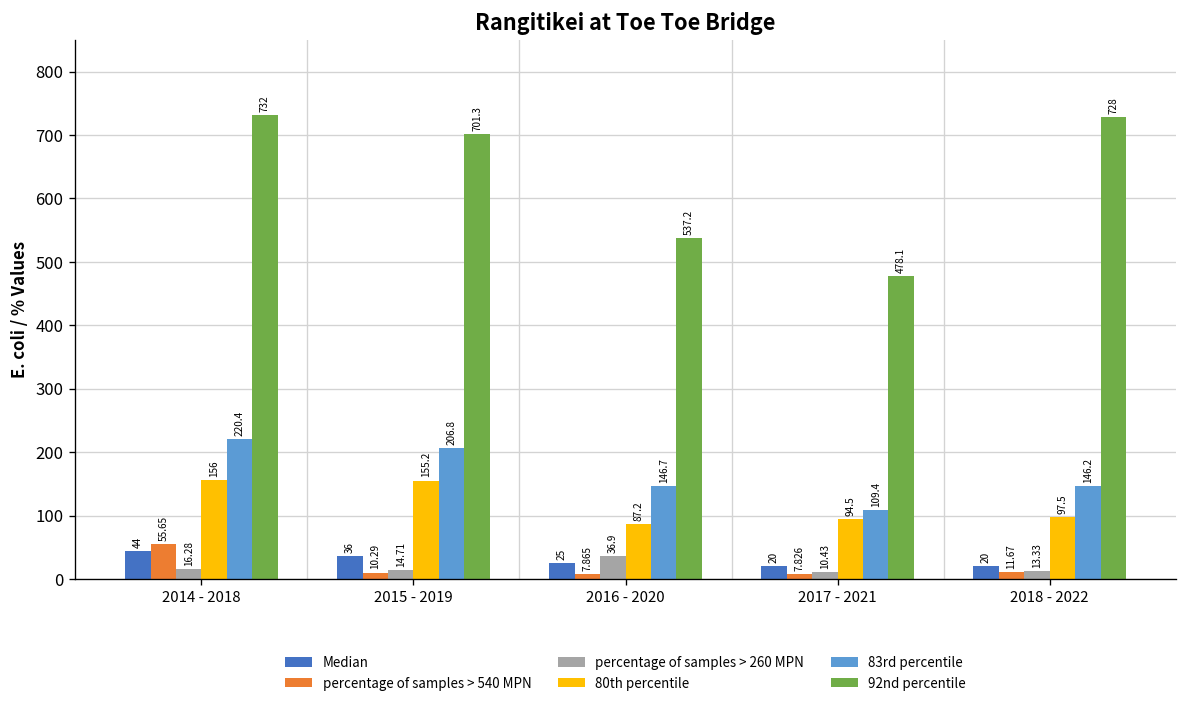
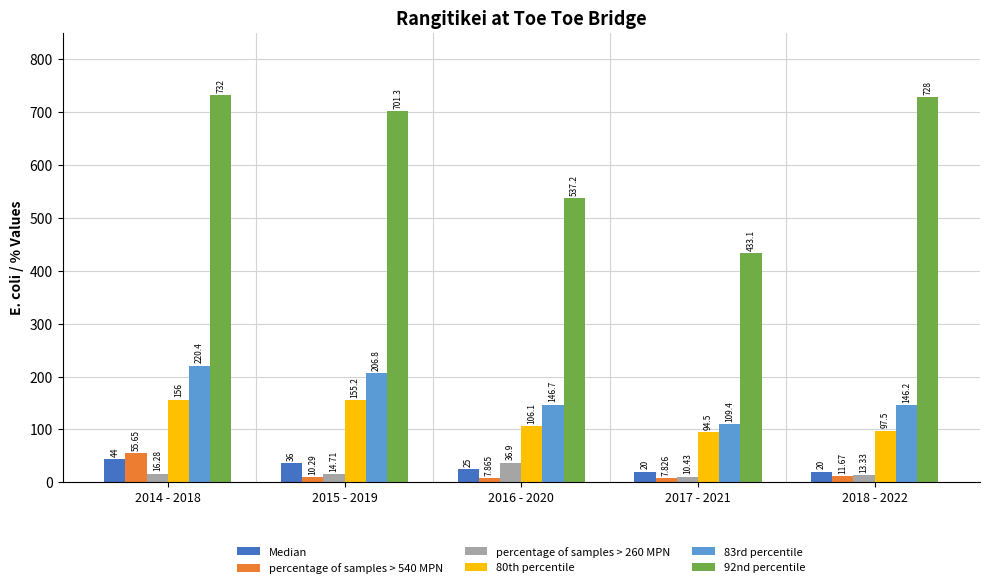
  {
    "percentage of samples > 540 MPN": {
      "2014 - 2018": 55.65,
      "2015 - 2019": 10.29,
      "2016 - 2020": 7.865,
      "2017 - 2021": 7.826,
      "2018 - 2022": 11.67
    },
    "percentage of samples > 260 MPN": {
      "2014 - 2018": 16.28,
      "2015 - 2019": 14.71,
      "2016 - 2020": 36.9,
      "2017 - 2021": 10.43,
      "2018 - 2022": 13.33
    },
    "80th percentile": {
      "2014 - 2018": 156,
      "2015 - 2019": 155.2,
-     "2016 - 2020": 87.2,
+     "2016 - 2020": 106.1,
      "2017 - 2021": 94.5,
      "2018 - 2022": 97.5
    },
    "92nd percentile": {
      "2014 - 2018": 732,
      "2015 - 2019": 701.3,
      "2016 - 2020": 537.2,
-     "2017 - 2021": 478.1,
+     "2017 - 2021": 433.1,
      "2018 - 2022": 728
    }
  }
